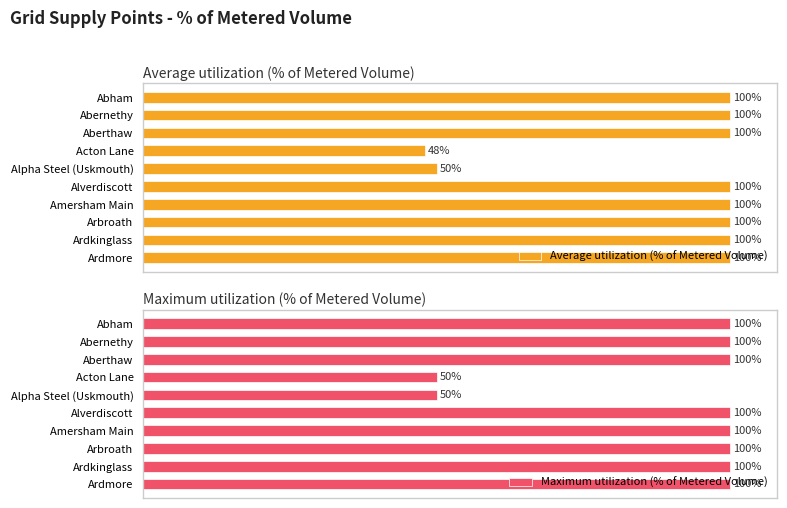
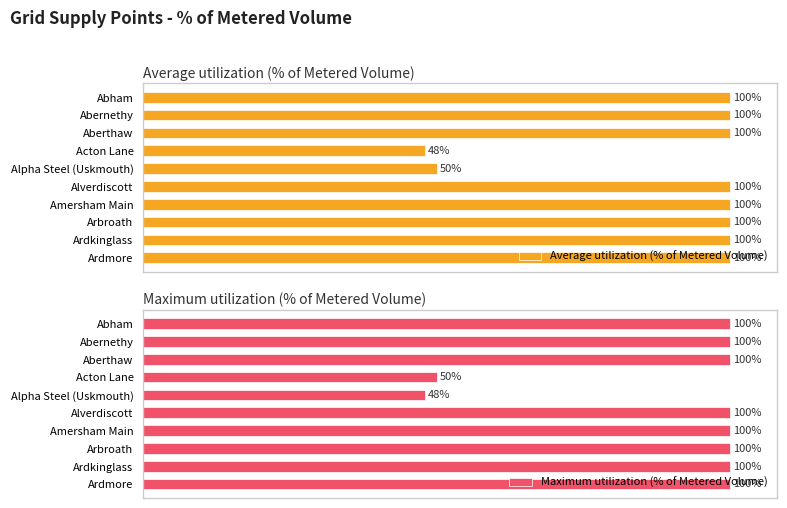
  {
    "Average utilization (% of Metered Volume)": {
      "Abham": "100%",
      "Abernethy": "100%",
      "Aberthaw": "100%",
      "Acton Lane": "48%",
      "Alpha Steel (Uskmouth)": "50%",
      "Alverdiscott": "100%",
      "Amersham Main": "100%",
      "Arbroath": "100%",
      "Ardkinglass": "100%",
      "Ardmore": "100%"
    },
    "Maximum utilization (% of Metered Volume)": {
      "Abham": "100%",
      "Abernethy": "100%",
      "Aberthaw": "100%",
      "Acton Lane": "50%",
-     "Alpha Steel (Uskmouth)": "50%",
+     "Alpha Steel (Uskmouth)": "48%",
      "Alverdiscott": "100%",
      "Amersham Main": "100%",
      "Arbroath": "100%",
      "Ardkinglass": "100%",
      "Ardmore": "100%"
    }
  }
